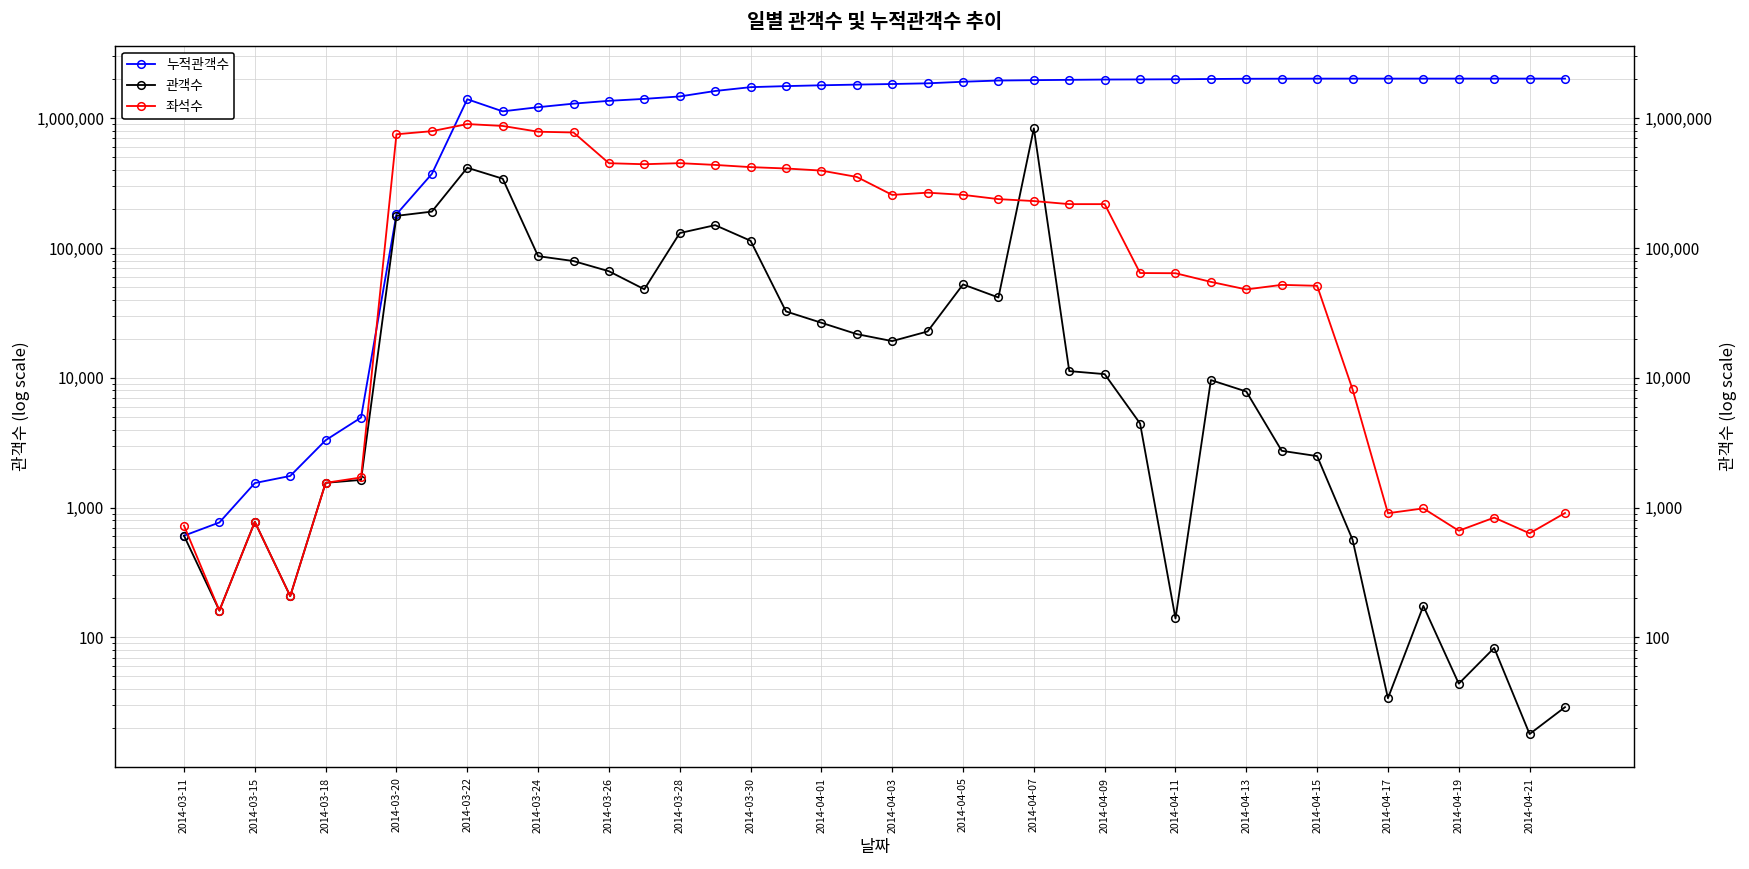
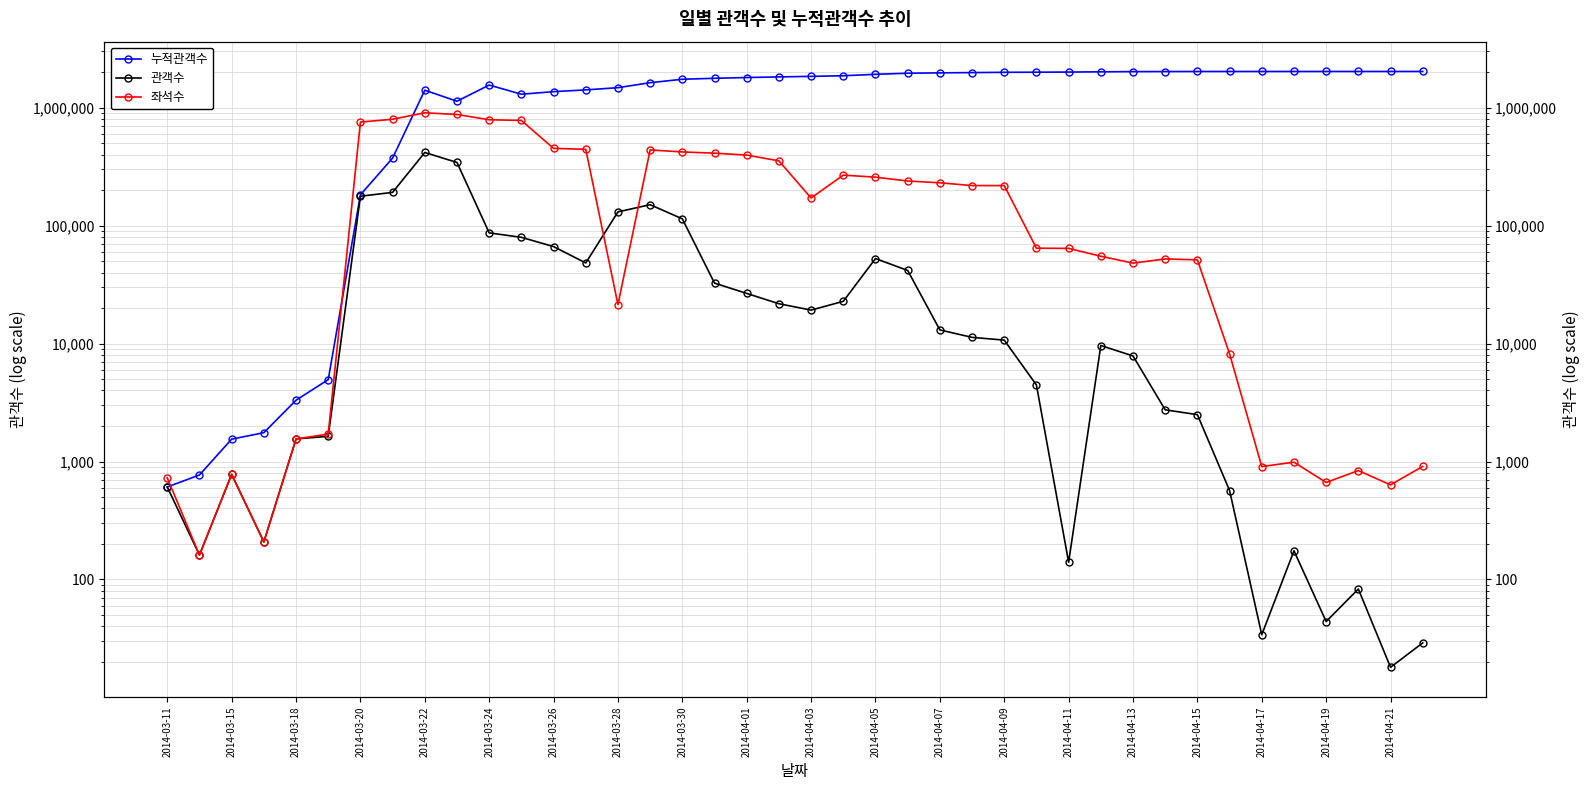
  {
    "누적관객수": {
      "2014-03-15": "1,500",
      "2014-03-18": "3,300",
      "2014-03-22": "1,400,000",
-     "2014-03-24": "1,200,000",
+     "2014-03-24": "1,600,000",
      "2014-03-26": "1,400,000",
      "2014-03-28": "1,500,000",
      "2014-03-30": "1,700,000",
      "2014-04-01": "1,800,000",
      "2014-04-03": "1,800,000",
      "2014-04-05": "1,900,000",
      "2014-04-07": "2,000,000",
      "2014-04-09": "2,000,000",
      "2014-04-11": "2,000,000",
      "2014-04-13": "2,000,000",
      "2014-04-15": "2,000,000",
      "2014-04-17": "2,000,000",
      "2014-04-19": "2,000,000",
      "2014-04-21": "2,000,000"
    },
    "관객수": {
      "2014-03-22": "420,000",
      "2014-03-24": "90,000",
      "2014-03-26": "70,000",
      "2014-03-28": "130,000",
      "2014-03-30": "110,000",
      "2014-04-01": "27,000",
      "2014-04-03": "19,000",
      "2014-04-05": "50,000",
-     "2014-04-07": "800,000",
+     "2014-04-07": "13,000",
      "2014-04-09": "11,000",
      "2014-04-11": "140",
      "2014-04-13": "8,000",
      "2014-04-15": "2,500",
      "2014-04-17": "34",
      "2014-04-19": "44",
      "2014-04-21": "18"
    },
    "좌석수": {
      "2014-03-11": "700",
      "2014-03-20": "800,000",
      "2014-03-22": "900,000",
      "2014-03-24": "800,000",
      "2014-03-26": "450,000",
-     "2014-03-28": "450,000",
+     "2014-03-28": "21,000",
      "2014-03-30": "420,000",
      "2014-04-01": "400,000",
-     "2014-04-03": "260,000",
+     "2014-04-03": "170,000",
      "2014-04-05": "260,000",
      "2014-04-07": "230,000",
      "2014-04-09": "220,000",
      "2014-04-11": "60,000",
      "2014-04-13": "48,000",
      "2014-04-15": "50,000",
      "2014-04-17": "900",
      "2014-04-19": "700",
      "2014-04-21": "600"
    }
  }
